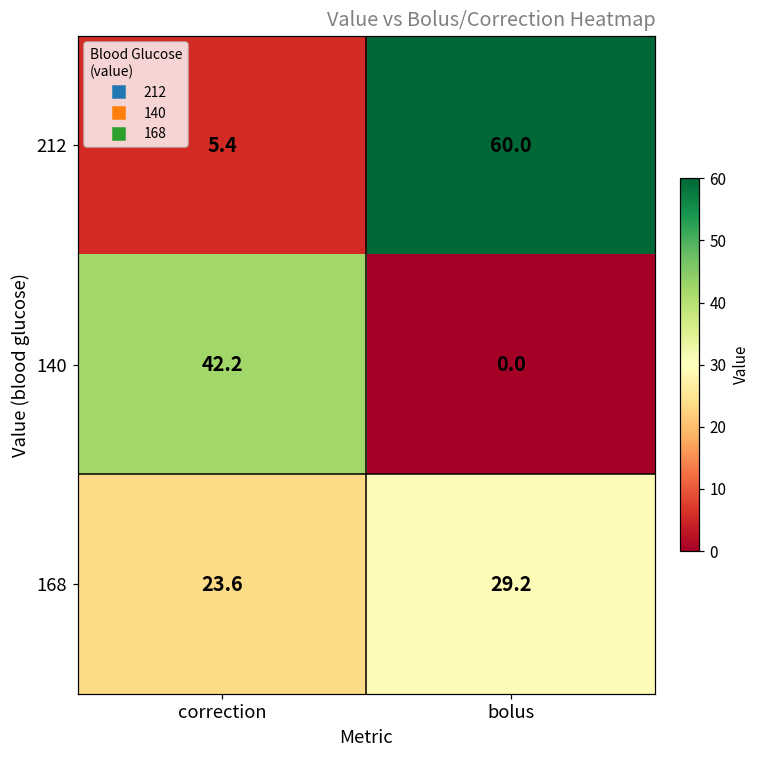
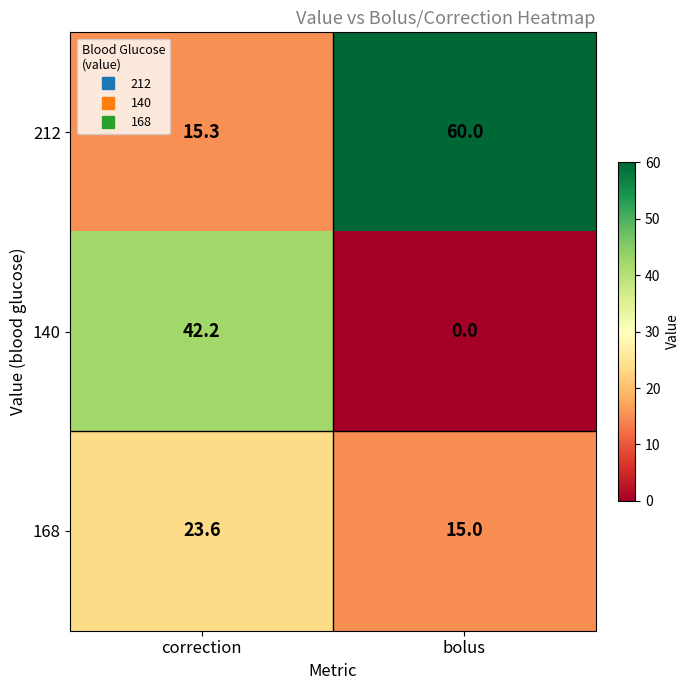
  {
    "212": {
-     "correction": 5.4,
+     "correction": 15.3,
      "bolus": 60.0
    },
    "140": {
      "correction": 42.2,
      "bolus": 0.0
    },
    "168": {
      "correction": 23.6,
-     "bolus": 29.2
+     "bolus": 15.0
    }
  }
